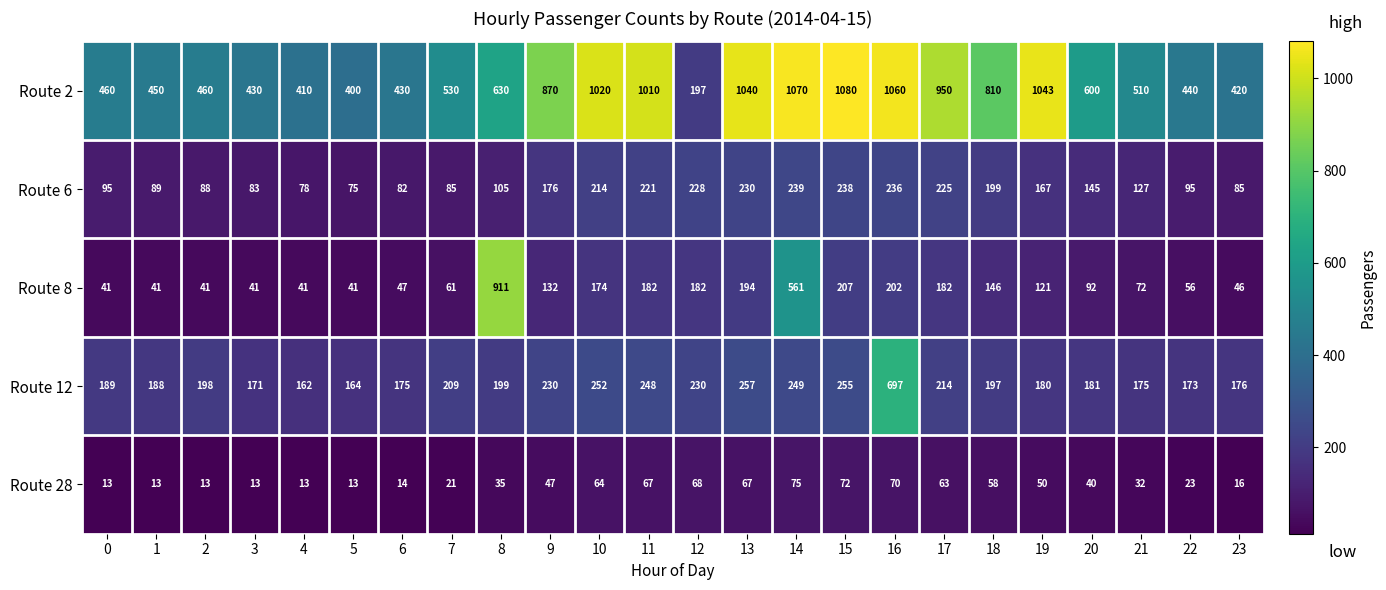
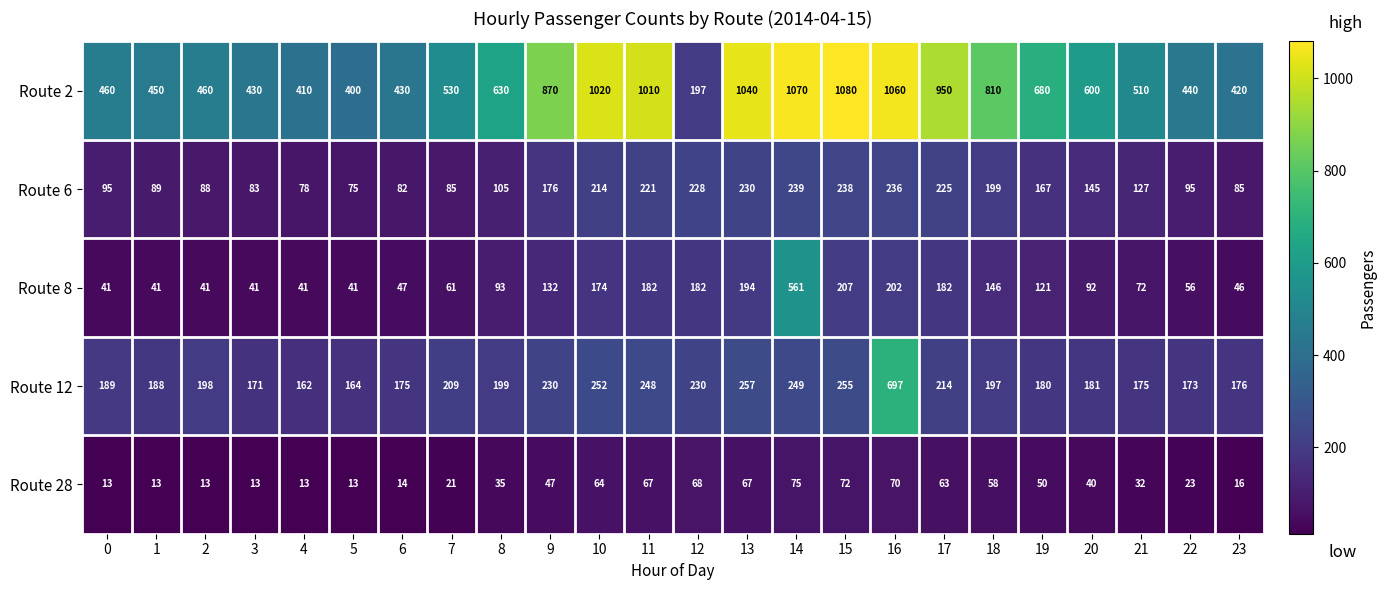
  {
    "Route 2": {
      "0": 460,
      "1": 450,
      "2": 460,
      "3": 430,
      "4": 410,
      "5": 400,
      "6": 430,
      "7": 530,
      "8": 630,
      "9": 870,
      "10": 1020,
      "11": 1010,
      "12": 197,
      "13": 1040,
      "14": 1070,
      "15": 1080,
      "16": 1060,
      "17": 950,
      "18": 810,
-     "19": 1043,
+     "19": 680,
      "20": 600,
      "21": 510,
      "22": 440,
      "23": 420
    },
    "Route 6": {
      "0": 95,
      "1": 89,
      "2": 88,
      "3": 83,
      "4": 78,
      "5": 75,
      "6": 82,
      "7": 85,
      "8": 105,
      "9": 176,
      "10": 214,
      "11": 221,
      "12": 228,
      "13": 230,
      "14": 239,
      "15": 238,
      "16": 236,
      "17": 225,
      "18": 199,
      "19": 167,
      "20": 145,
      "21": 127,
      "22": 95,
      "23": 85
    },
    "Route 8": {
      "0": 41,
      "1": 41,
      "2": 41,
      "3": 41,
      "4": 41,
      "5": 41,
      "6": 47,
      "7": 61,
-     "8": 911,
+     "8": 93,
      "9": 132,
      "10": 174,
      "11": 182,
      "12": 182,
      "13": 194,
      "14": 561,
      "15": 207,
      "16": 202,
      "17": 182,
      "18": 146,
      "19": 121,
      "20": 92,
      "21": 72,
      "22": 56,
      "23": 46
    },
    "Route 12": {
      "0": 189,
      "1": 188,
      "2": 198,
      "3": 171,
      "4": 162,
      "5": 164,
      "6": 175,
      "7": 209,
      "8": 199,
      "9": 230,
      "10": 252,
      "11": 248,
      "12": 230,
      "13": 257,
      "14": 249,
      "15": 255,
      "16": 697,
      "17": 214,
      "18": 197,
      "19": 180,
      "20": 181,
      "21": 175,
      "22": 173,
      "23": 176
    },
    "Route 28": {
      "0": 13,
      "1": 13,
      "2": 13,
      "3": 13,
      "4": 13,
      "5": 13,
      "6": 14,
      "7": 21,
      "8": 35,
      "9": 47,
      "10": 64,
      "11": 67,
      "12": 68,
      "13": 67,
      "14": 75,
      "15": 72,
      "16": 70,
      "17": 63,
      "18": 58,
      "19": 50,
      "20": 40,
      "21": 32,
      "22": 23,
      "23": 16
    }
  }
